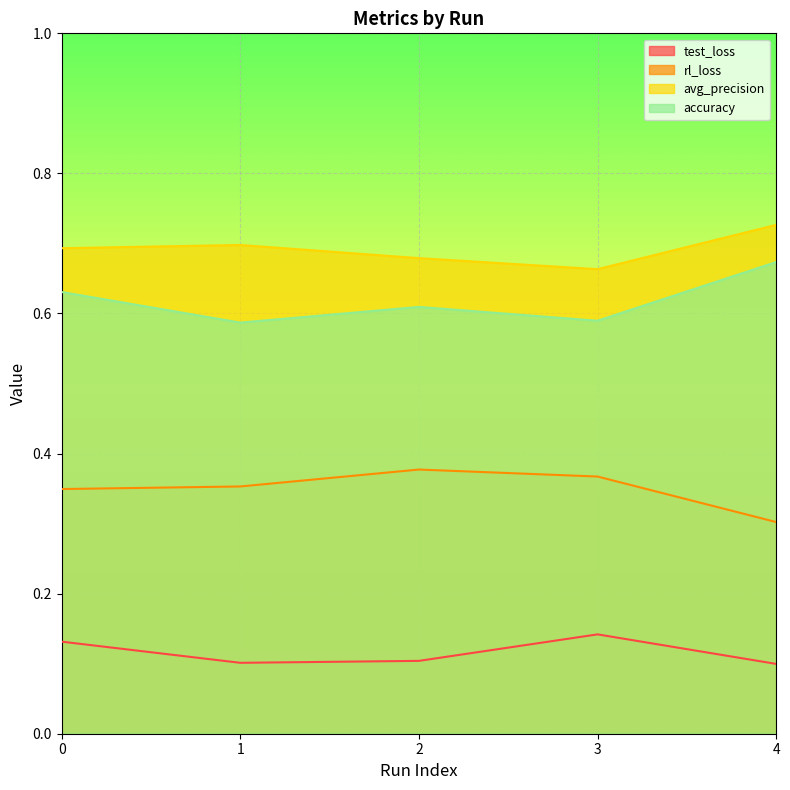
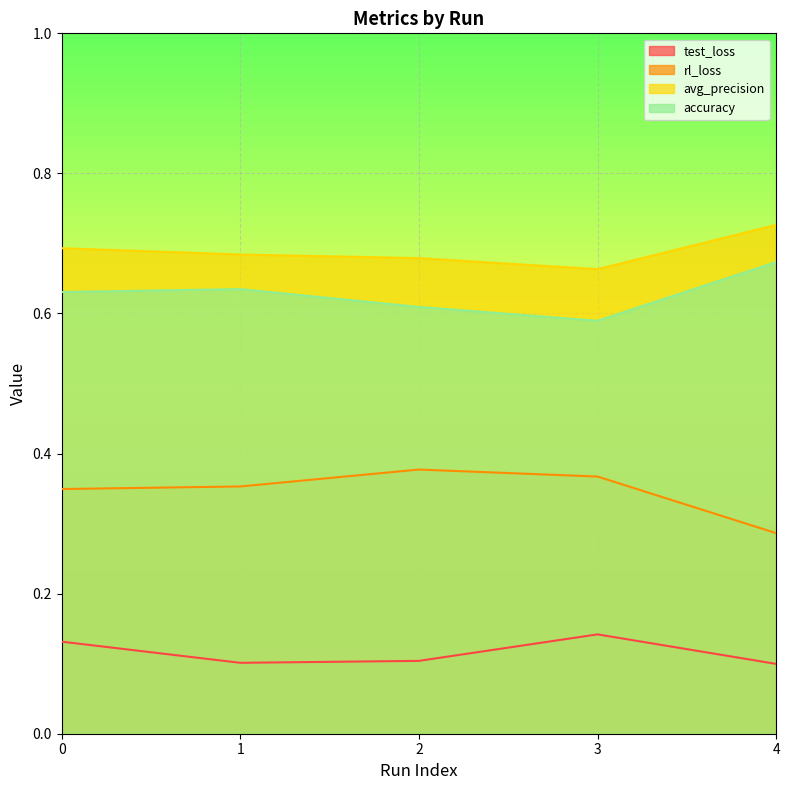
  {
    "test_loss": {
      "0": 0.13,
      "1": 0.10,
      "2": 0.10,
      "3": 0.14,
      "4": 0.10
    },
    "rl_loss": {
      "0": 0.35,
      "1": 0.35,
      "2": 0.38,
      "3": 0.37,
-     "4": 0.30
+     "4": 0.29
    },
    "avg_precision": {
      "0": 0.69,
-     "1": 0.70,
+     "1": 0.68,
      "2": 0.68,
      "3": 0.66,
      "4": 0.73
    },
    "accuracy": {
      "0": 0.63,
-     "1": 0.59,
+     "1": 0.63,
      "2": 0.61,
      "3": 0.59,
      "4": 0.67
    }
  }
